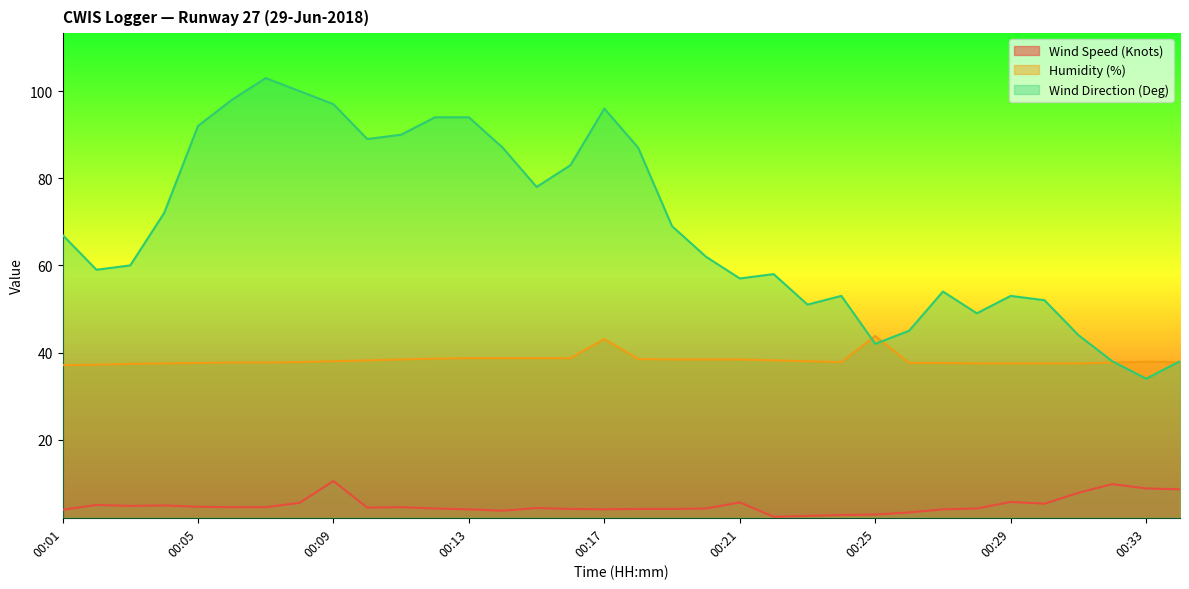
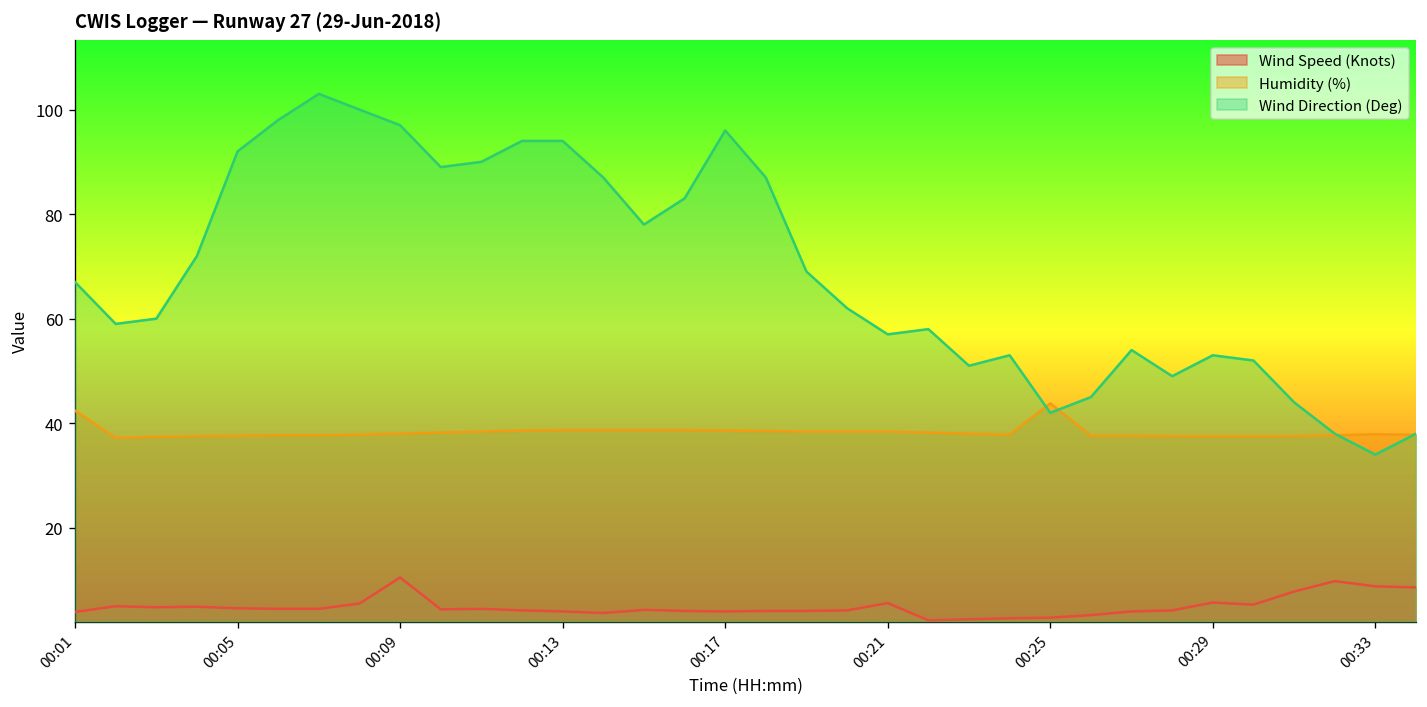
  {
    "Wind Speed (Knots)": {
      "00:01": 4,
      "00:05": 5,
      "00:09": 11,
      "00:13": 4,
      "00:17": 4,
      "00:21": 6,
      "00:25": 3,
      "00:29": 6,
      "00:33": 9
    },
    "Humidity (%)": {
-     "00:01": 37,
+     "00:01": 42,
      "00:05": 38,
      "00:09": 38,
      "00:13": 39,
-     "00:17": 43,
+     "00:17": 39,
      "00:21": 38,
      "00:25": 44,
      "00:29": 38,
      "00:33": 38
    },
    "Wind Direction (Deg)": {
      "00:01": 67,
      "00:05": 92,
      "00:09": 97,
      "00:13": 94,
      "00:17": 96,
      "00:21": 57,
      "00:25": 42,
      "00:29": 53,
      "00:33": 34
    }
  }
